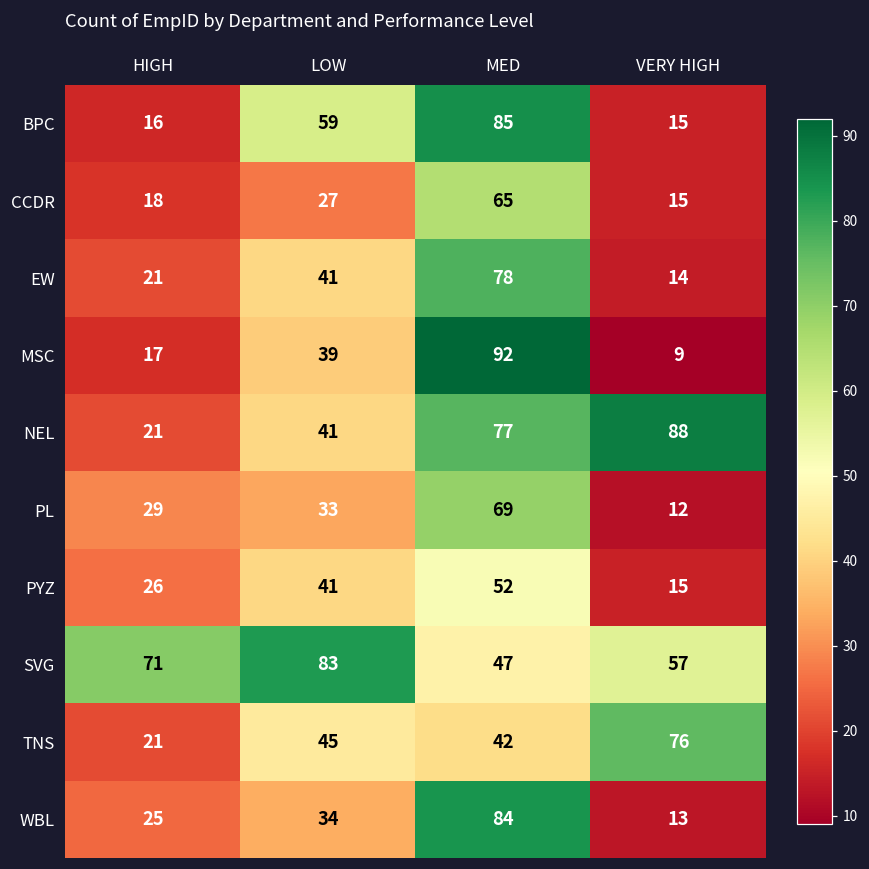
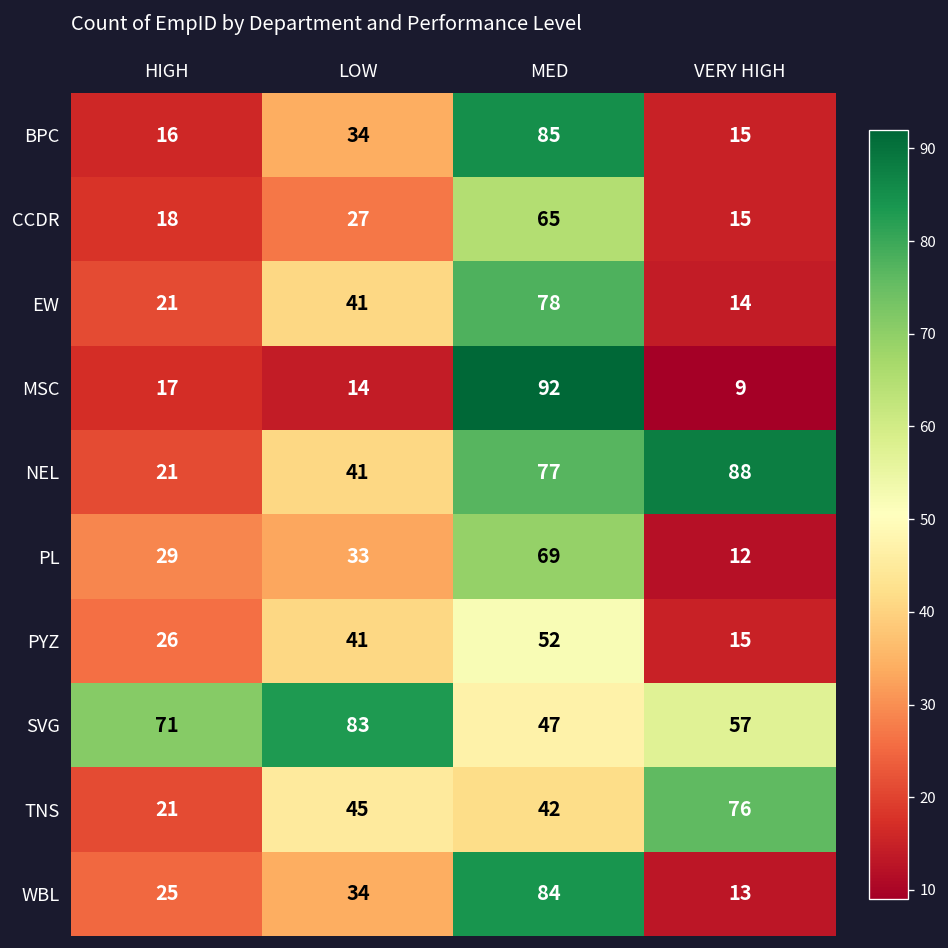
  {
    "BPC": {
      "HIGH": 16,
-     "LOW": 59,
+     "LOW": 34,
      "MED": 85,
      "VERY HIGH": 15
    },
    "CCDR": {
      "HIGH": 18,
      "LOW": 27,
      "MED": 65,
      "VERY HIGH": 15
    },
    "EW": {
      "HIGH": 21,
      "LOW": 41,
      "MED": 78,
      "VERY HIGH": 14
    },
    "MSC": {
      "HIGH": 17,
-     "LOW": 39,
+     "LOW": 14,
      "MED": 92,
      "VERY HIGH": 9
    },
    "NEL": {
      "HIGH": 21,
      "LOW": 41,
      "MED": 77,
      "VERY HIGH": 88
    },
    "PL": {
      "HIGH": 29,
      "LOW": 33,
      "MED": 69,
      "VERY HIGH": 12
    },
    "PYZ": {
      "HIGH": 26,
      "LOW": 41,
      "MED": 52,
      "VERY HIGH": 15
    },
    "SVG": {
      "HIGH": 71,
      "LOW": 83,
      "MED": 47,
      "VERY HIGH": 57
    },
    "TNS": {
      "HIGH": 21,
      "LOW": 45,
      "MED": 42,
      "VERY HIGH": 76
    },
    "WBL": {
      "HIGH": 25,
      "LOW": 34,
      "MED": 84,
      "VERY HIGH": 13
    }
  }
